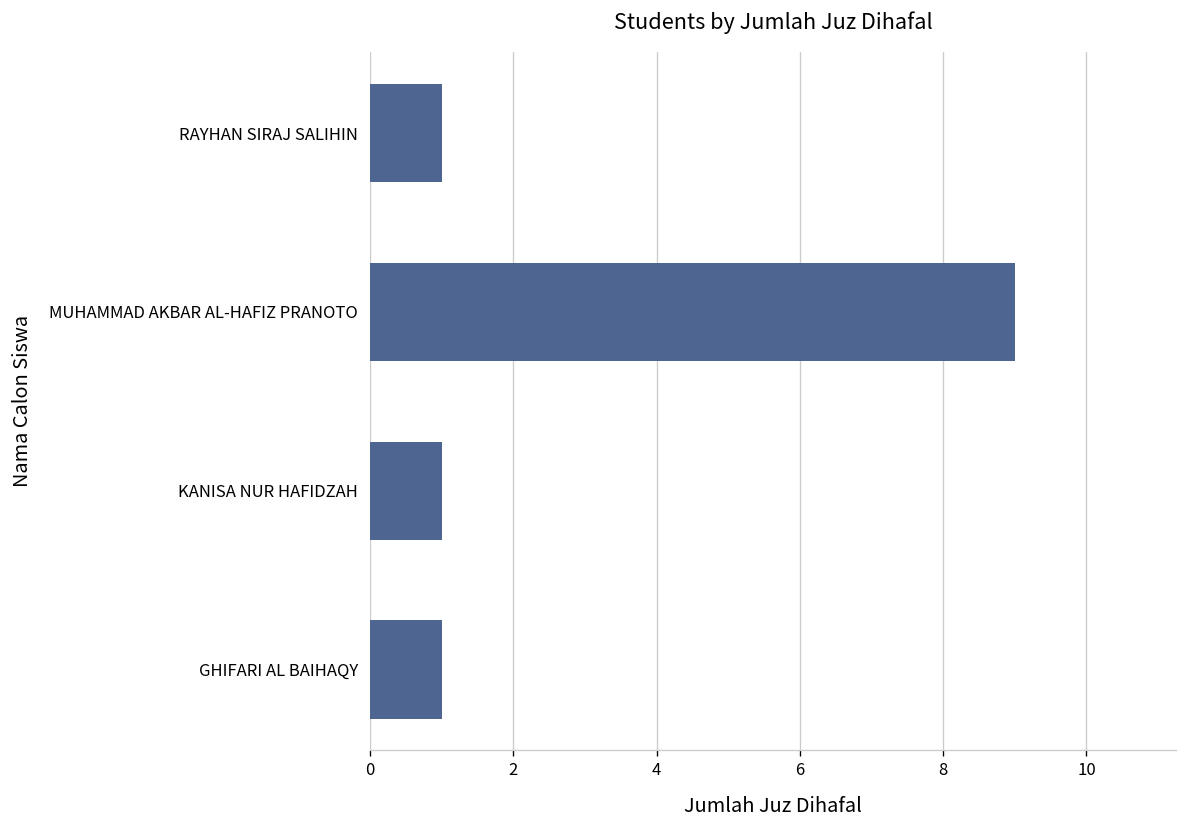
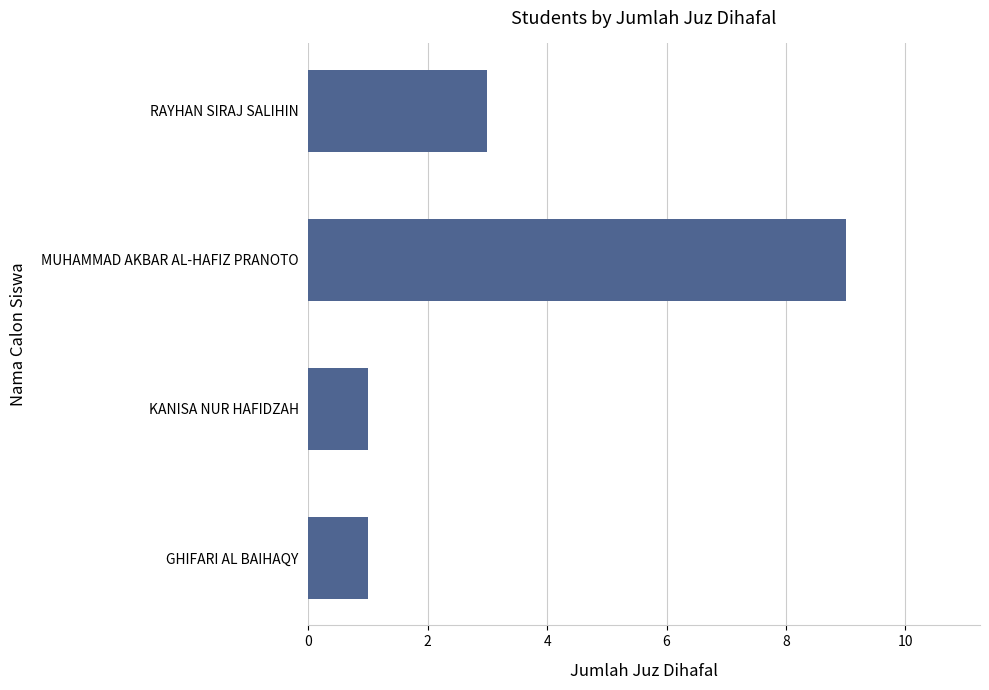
  {
-   "RAYHAN SIRAJ SALIHIN": 1,
+   "RAYHAN SIRAJ SALIHIN": 3,
    "MUHAMMAD AKBAR AL-HAFIZ PRANOTO": 9,
    "KANISA NUR HAFIDZAH": 1,
    "GHIFARI AL BAIHAQY": 1
  }
